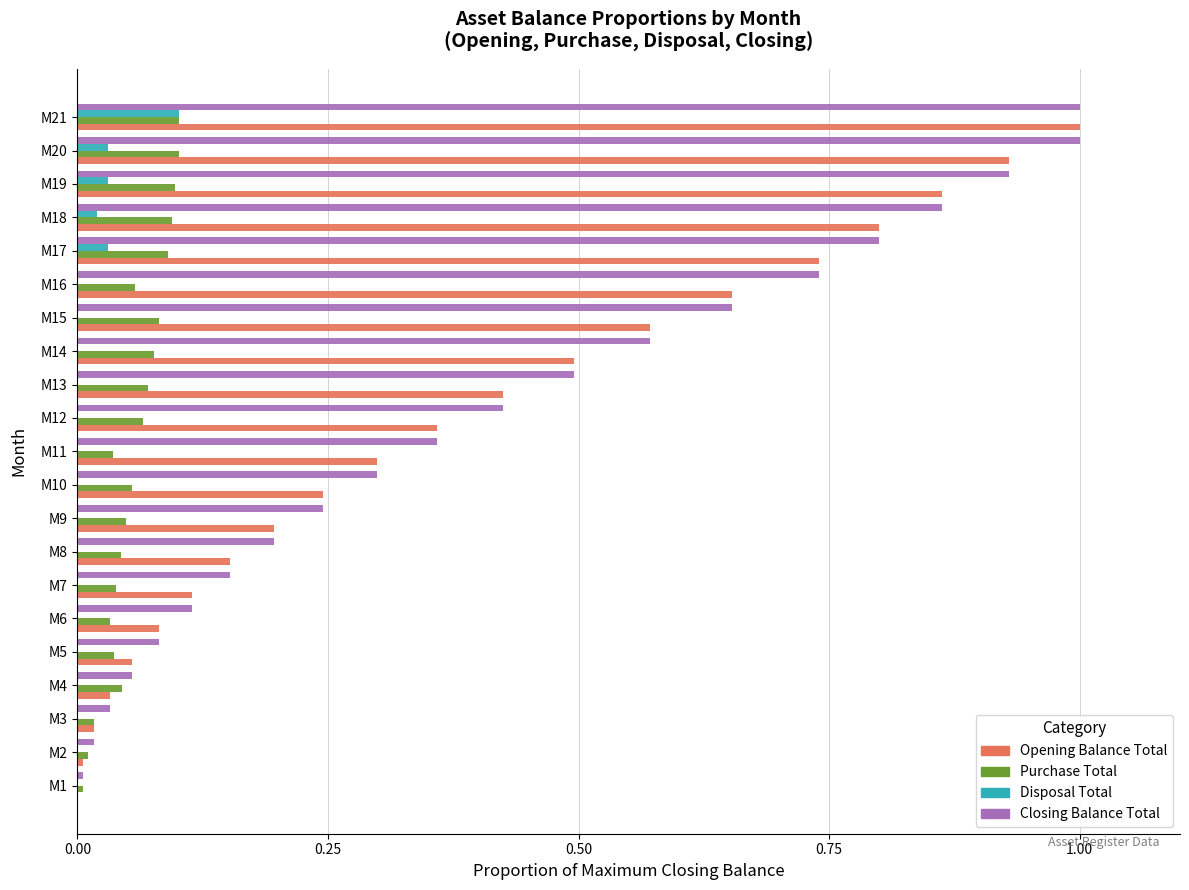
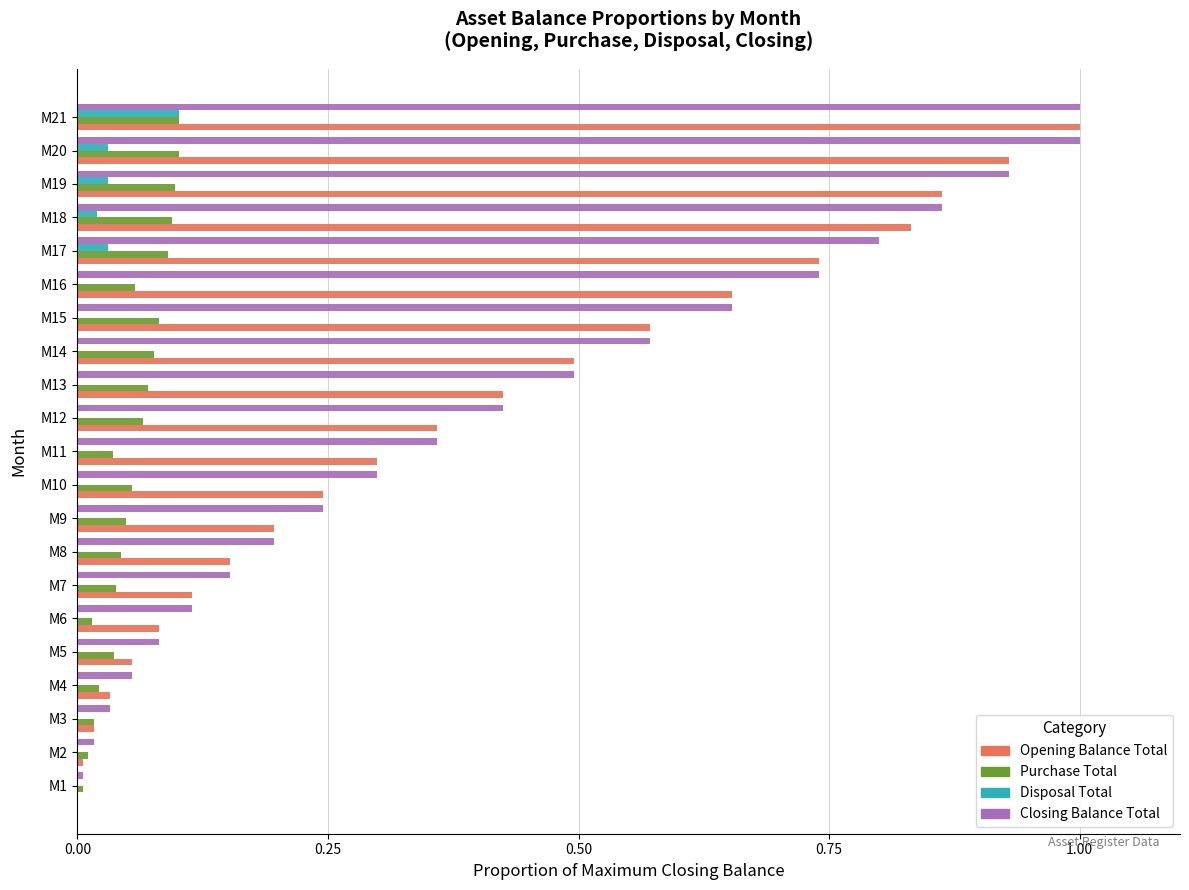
  {
    "Opening Balance Total": {
      "M21": 1.000,
      "M20": 0.930,
      "M19": 0.863,
-     "M18": 0.800,
+     "M18": 0.832,
      "M17": 0.740,
      "M16": 0.653,
      "M15": 0.571,
      "M14": 0.495,
      "M13": 0.424,
      "M12": 0.359,
      "M11": 0.299,
      "M10": 0.245,
      "M9": 0.196,
      "M8": 0.152,
      "M7": 0.114,
      "M6": 0.082,
      "M5": 0.054,
      "M4": 0.033,
      "M3": 0.016,
      "M2": 0.005,
      "M1": 0.000
    },
    "Purchase Total": {
      "M21": 0.101,
      "M20": 0.101,
      "M19": 0.098,
      "M18": 0.094,
      "M17": 0.091,
      "M16": 0.058,
      "M15": 0.082,
      "M14": 0.076,
      "M13": 0.071,
      "M12": 0.065,
      "M11": 0.035,
      "M10": 0.054,
      "M9": 0.049,
      "M8": 0.044,
      "M7": 0.038,
-     "M6": 0.033,
+     "M6": 0.015,
      "M5": 0.036,
-     "M4": 0.044,
+     "M4": 0.022,
      "M3": 0.016,
      "M2": 0.011,
      "M1": 0.005
    },
    "Disposal Total": {
      "M21": 0.101,
      "M20": 0.031,
      "M19": 0.031,
      "M18": 0.020,
      "M17": 0.031,
      "M16": 0.000,
      "M15": 0.000,
      "M14": 0.000,
      "M13": 0.000,
      "M12": 0.000,
      "M11": 0.000,
      "M10": 0.000,
      "M9": 0.000,
      "M8": 0.000,
      "M7": 0.000,
      "M6": 0.000,
      "M5": 0.000,
      "M4": 0.000,
      "M3": 0.000,
      "M2": 0.000,
      "M1": 0.000
    },
    "Closing Balance Total": {
      "M21": 1.000,
      "M20": 1.000,
      "M19": 0.930,
      "M18": 0.863,
      "M17": 0.800,
      "M16": 0.740,
      "M15": 0.653,
      "M14": 0.571,
      "M13": 0.495,
      "M12": 0.424,
      "M11": 0.359,
      "M10": 0.299,
      "M9": 0.245,
      "M8": 0.196,
      "M7": 0.152,
      "M6": 0.114,
      "M5": 0.082,
      "M4": 0.054,
      "M3": 0.033,
      "M2": 0.016,
      "M1": 0.005
    }
  }
